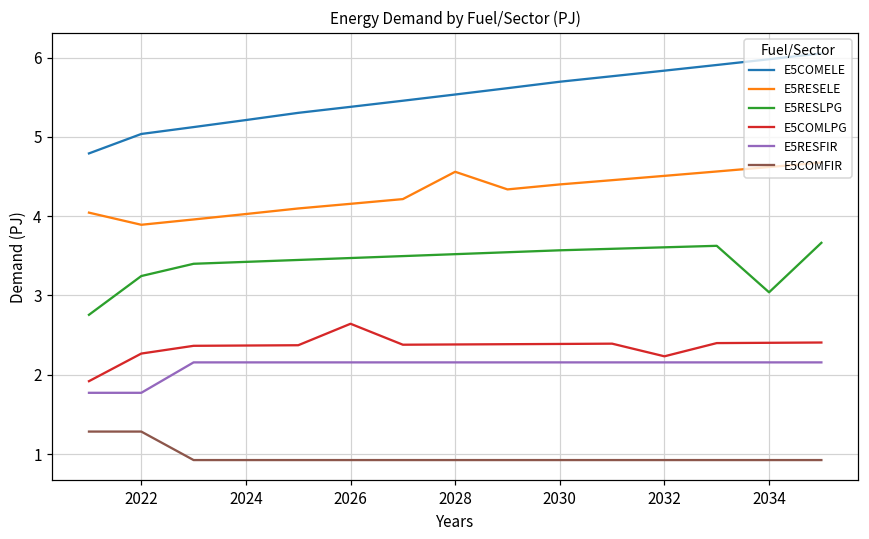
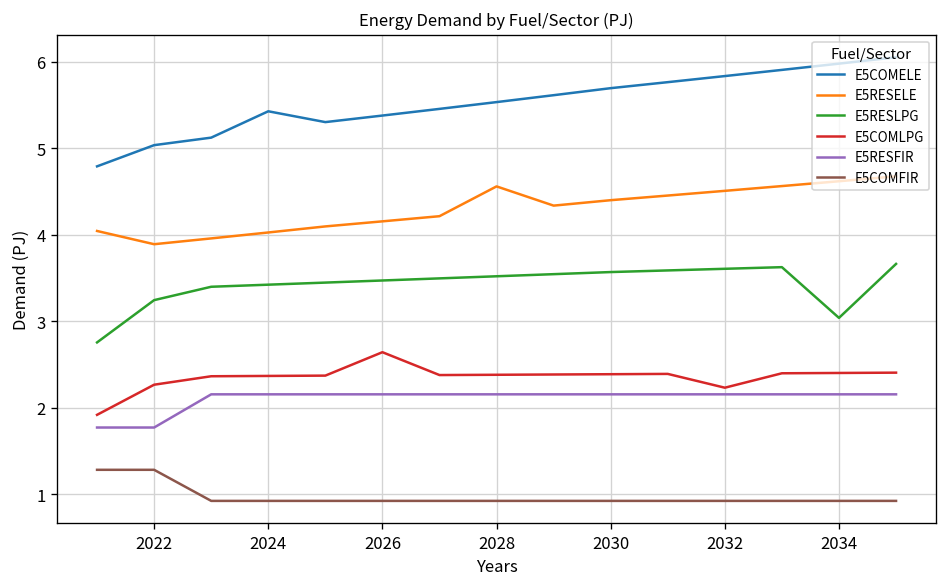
  {
    "E5COMELE": {
      "2022": 5.0,
-     "2024": 5.2,
+     "2024": 5.4,
      "2026": 5.4,
      "2028": 5.5,
      "2030": 5.7,
      "2032": 5.8
    },
    "E5RESELE": {
      "2022": 3.9,
      "2024": 4.0,
      "2026": 4.2,
      "2028": 4.6,
      "2030": 4.4,
      "2032": 4.5,
      "2034": 4.6
    },
    "E5RESLPG": {
      "2022": 3.2,
      "2024": 3.4,
      "2026": 3.5,
      "2028": 3.5,
      "2030": 3.6,
      "2032": 3.6,
      "2034": 3.0
    },
    "E5COMLPG": {
      "2022": 2.3,
      "2024": 2.4,
      "2026": 2.6,
      "2028": 2.4,
      "2030": 2.4,
      "2032": 2.2,
      "2034": 2.4
    },
    "E5RESFIR": {
      "2022": 1.8,
      "2024": 2.2,
      "2026": 2.2,
      "2028": 2.2,
      "2030": 2.2,
      "2032": 2.2,
      "2034": 2.2
    },
    "E5COMFIR": {
      "2022": 1.3,
      "2024": 0.9,
      "2026": 0.9,
      "2028": 0.9,
      "2030": 0.9,
      "2032": 0.9,
      "2034": 0.9
    }
  }
